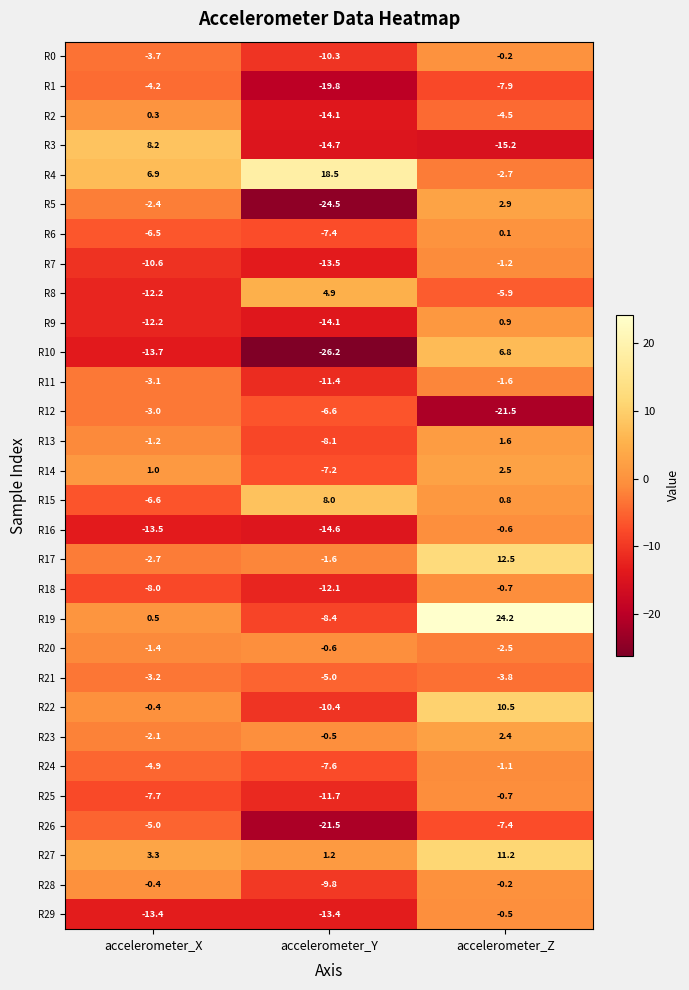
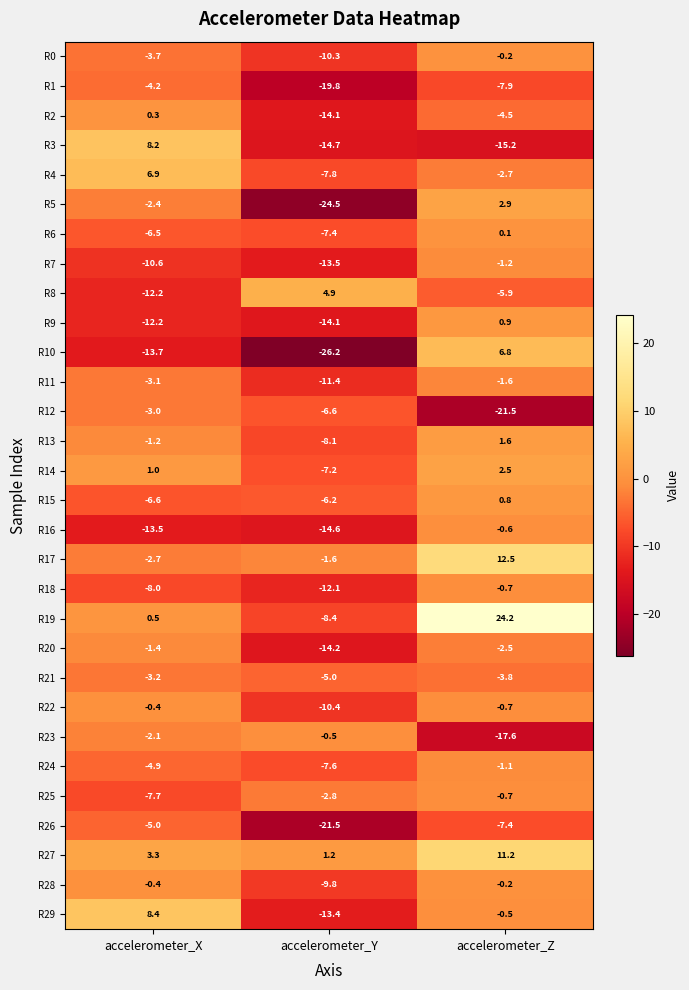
  {
    "R0": {
      "accelerometer_X": -3.7,
      "accelerometer_Y": -10.3,
      "accelerometer_Z": -0.2
    },
    "R1": {
      "accelerometer_X": -4.2,
      "accelerometer_Y": -19.8,
      "accelerometer_Z": -7.9
    },
    "R2": {
      "accelerometer_X": 0.3,
      "accelerometer_Y": -14.1,
      "accelerometer_Z": -4.5
    },
    "R3": {
      "accelerometer_X": 8.2,
      "accelerometer_Y": -14.7,
      "accelerometer_Z": -15.2
    },
    "R4": {
      "accelerometer_X": 6.9,
-     "accelerometer_Y": 18.5,
+     "accelerometer_Y": -7.8,
      "accelerometer_Z": -2.7
    },
    "R5": {
      "accelerometer_X": -2.4,
      "accelerometer_Y": -24.5,
      "accelerometer_Z": 2.9
    },
    "R6": {
      "accelerometer_X": -6.5,
      "accelerometer_Y": -7.4,
      "accelerometer_Z": 0.1
    },
    "R7": {
      "accelerometer_X": -10.6,
      "accelerometer_Y": -13.5,
      "accelerometer_Z": -1.2
    },
    "R8": {
      "accelerometer_X": -12.2,
      "accelerometer_Y": 4.9,
      "accelerometer_Z": -5.9
    },
    "R9": {
      "accelerometer_X": -12.2,
      "accelerometer_Y": -14.1,
      "accelerometer_Z": 0.9
    },
    "R10": {
      "accelerometer_X": -13.7,
      "accelerometer_Y": -26.2,
      "accelerometer_Z": 6.8
    },
    "R11": {
      "accelerometer_X": -3.1,
      "accelerometer_Y": -11.4,
      "accelerometer_Z": -1.6
    },
    "R12": {
      "accelerometer_X": -3.0,
      "accelerometer_Y": -6.6,
      "accelerometer_Z": -21.5
    },
    "R13": {
      "accelerometer_X": -1.2,
      "accelerometer_Y": -8.1,
      "accelerometer_Z": 1.6
    },
    "R14": {
      "accelerometer_X": 1.0,
      "accelerometer_Y": -7.2,
      "accelerometer_Z": 2.5
    },
    "R15": {
      "accelerometer_X": -6.6,
-     "accelerometer_Y": 8.0,
+     "accelerometer_Y": -6.2,
      "accelerometer_Z": 0.8
    },
    "R16": {
      "accelerometer_X": -13.5,
      "accelerometer_Y": -14.6,
      "accelerometer_Z": -0.6
    },
    "R17": {
      "accelerometer_X": -2.7,
      "accelerometer_Y": -1.6,
      "accelerometer_Z": 12.5
    },
    "R18": {
      "accelerometer_X": -8.0,
      "accelerometer_Y": -12.1,
      "accelerometer_Z": -0.7
    },
    "R19": {
      "accelerometer_X": 0.5,
      "accelerometer_Y": -8.4,
      "accelerometer_Z": 24.2
    },
    "R20": {
      "accelerometer_X": -1.4,
-     "accelerometer_Y": -0.6,
+     "accelerometer_Y": -14.2,
      "accelerometer_Z": -2.5
    },
    "R21": {
      "accelerometer_X": -3.2,
      "accelerometer_Y": -5.0,
      "accelerometer_Z": -3.8
    },
    "R22": {
      "accelerometer_X": -0.4,
      "accelerometer_Y": -10.4,
-     "accelerometer_Z": 10.5
+     "accelerometer_Z": -0.7
    },
    "R23": {
      "accelerometer_X": -2.1,
      "accelerometer_Y": -0.5,
-     "accelerometer_Z": 2.4
+     "accelerometer_Z": -17.6
    },
    "R24": {
      "accelerometer_X": -4.9,
      "accelerometer_Y": -7.6,
      "accelerometer_Z": -1.1
    },
    "R25": {
      "accelerometer_X": -7.7,
-     "accelerometer_Y": -11.7,
+     "accelerometer_Y": -2.8,
      "accelerometer_Z": -0.7
    },
    "R26": {
      "accelerometer_X": -5.0,
      "accelerometer_Y": -21.5,
      "accelerometer_Z": -7.4
    },
    "R27": {
      "accelerometer_X": 3.3,
      "accelerometer_Y": 1.2,
      "accelerometer_Z": 11.2
    },
    "R28": {
      "accelerometer_X": -0.4,
      "accelerometer_Y": -9.8,
      "accelerometer_Z": -0.2
    },
    "R29": {
-     "accelerometer_X": -13.4,
+     "accelerometer_X": 8.4,
      "accelerometer_Y": -13.4,
      "accelerometer_Z": -0.5
    }
  }
